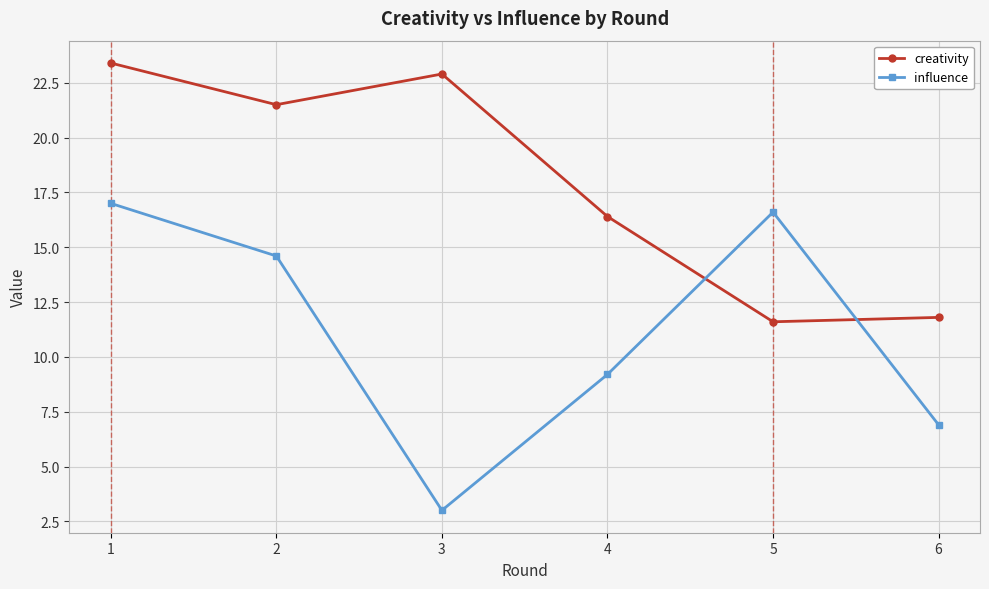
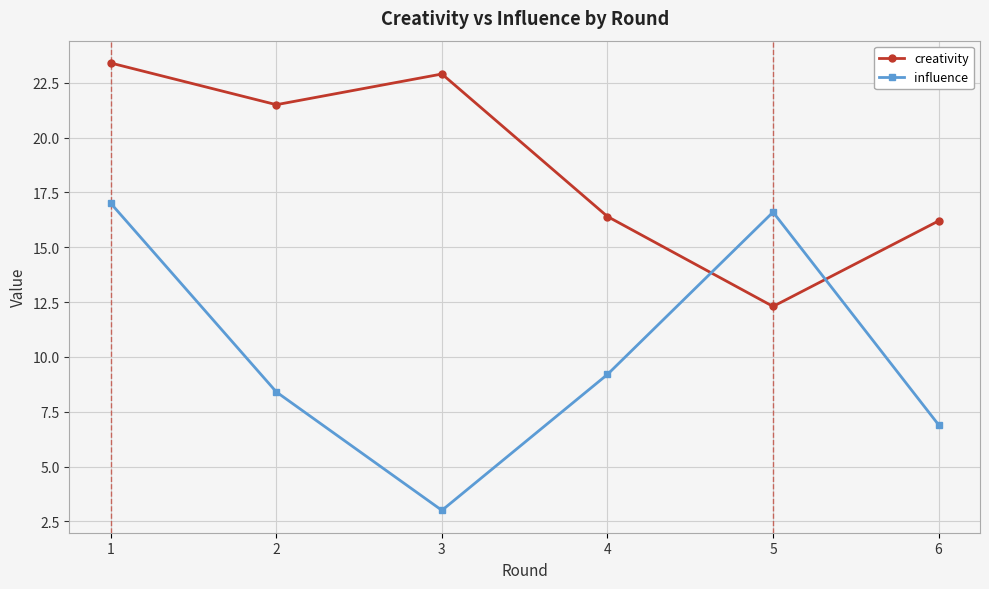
  {
    "creativity": {
      "1": 23.4,
      "2": 21.5,
      "3": 22.9,
      "4": 16.4,
-     "5": 11.6,
-     "6": 11.8
+     "5": 12.3,
+     "6": 16.2
    },
    "influence": {
      "1": 17.0,
-     "2": 14.6,
+     "2": 8.4,
      "3": 3.0,
      "4": 9.2,
      "5": 16.6,
      "6": 6.9
    }
  }
